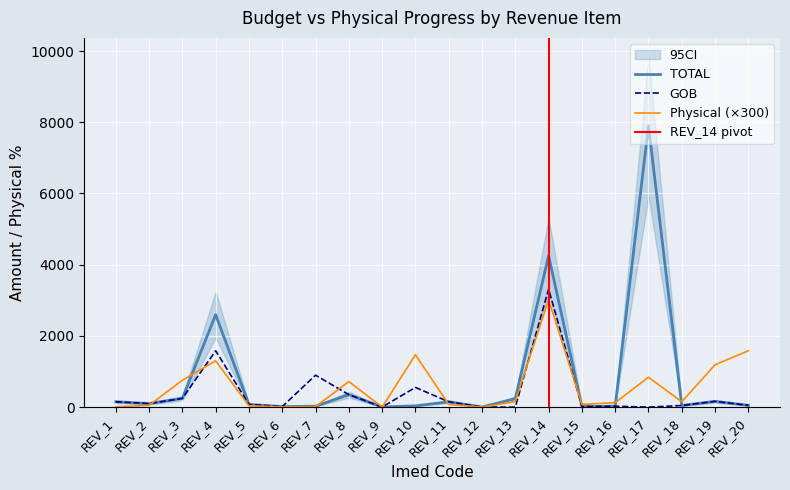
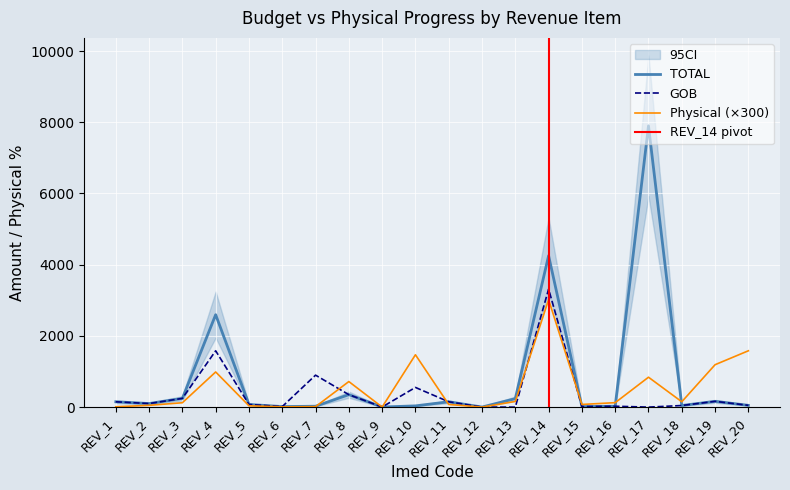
  {
    "GOB": {
      "REV_4": 1600,
      "REV_7": 900,
      "REV_10": 600,
      "REV_13": 0,
      "REV_14": 3300,
      "REV_17": 0
    },
    "Physical (×300)": {
      "REV_1": 0,
-     "REV_3": 800,
-     "REV_4": 1300,
+     "REV_3": 100,
+     "REV_4": 1000,
      "REV_8": 700,
      "REV_10": 1500,
      "REV_11": 100,
      "REV_13": 200,
      "REV_14": 3000,
      "REV_16": 100,
      "REV_17": 800,
      "REV_18": 200,
      "REV_19": 1200,
      "REV_20": 1600
    }
  }
